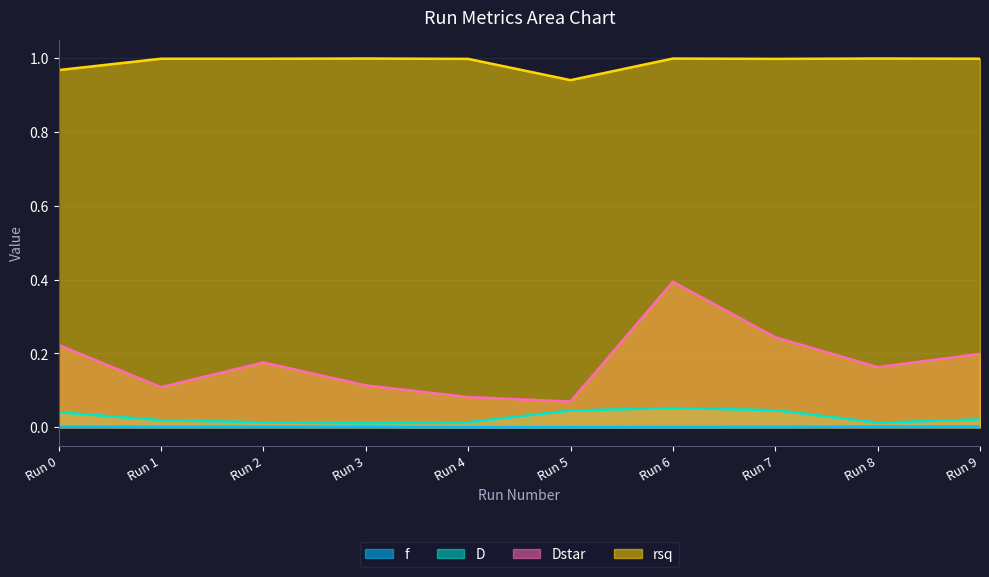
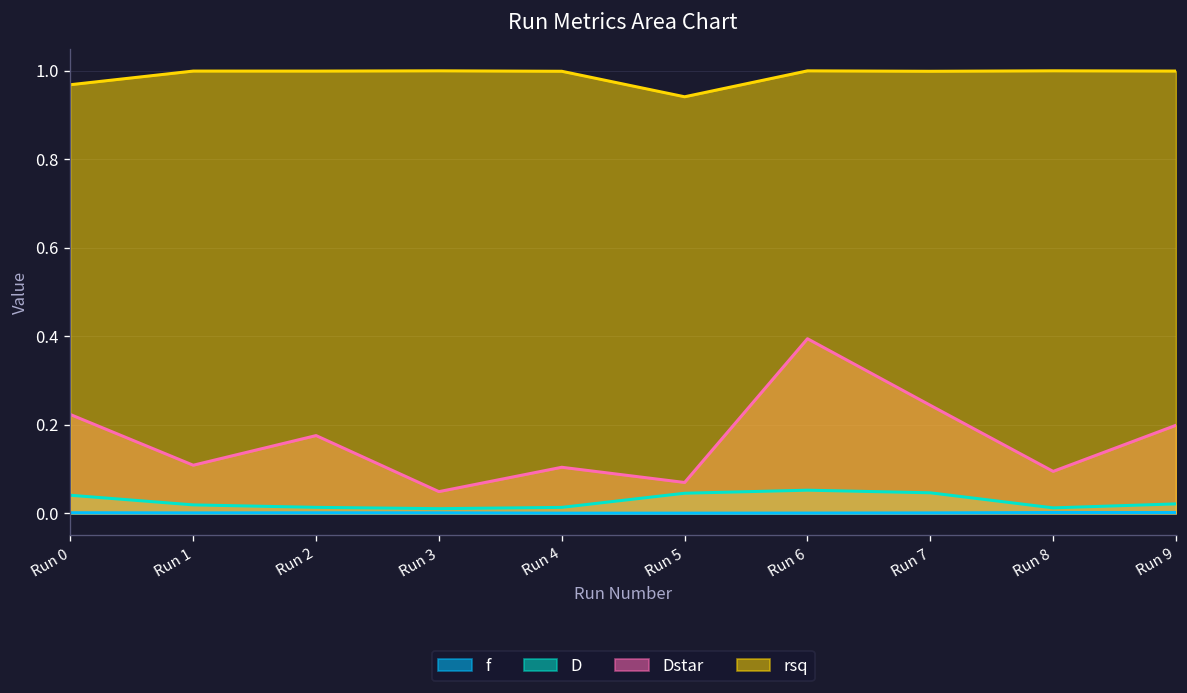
  {
    "Dstar": {
      "Run 0": 0.22,
      "Run 1": 0.11,
      "Run 2": 0.18,
-     "Run 3": 0.11,
-     "Run 4": 0.08,
+     "Run 3": 0.05,
+     "Run 4": 0.10,
      "Run 5": 0.07,
      "Run 6": 0.39,
      "Run 7": 0.24,
-     "Run 8": 0.16,
+     "Run 8": 0.09,
      "Run 9": 0.20
    },
    "rsq": {
      "Run 0": 0.97,
      "Run 1": 1.00,
      "Run 2": 1.00,
      "Run 3": 1.00,
      "Run 4": 1.00,
      "Run 5": 0.94,
      "Run 6": 1.00,
      "Run 7": 1.00,
      "Run 8": 1.00,
      "Run 9": 1.00
    }
  }
